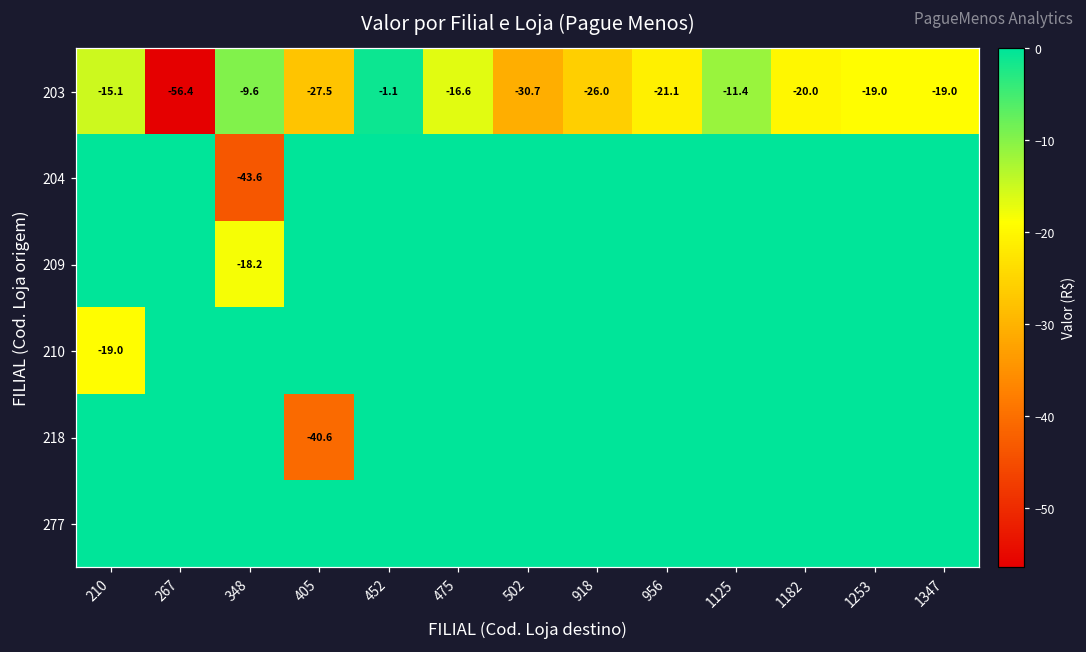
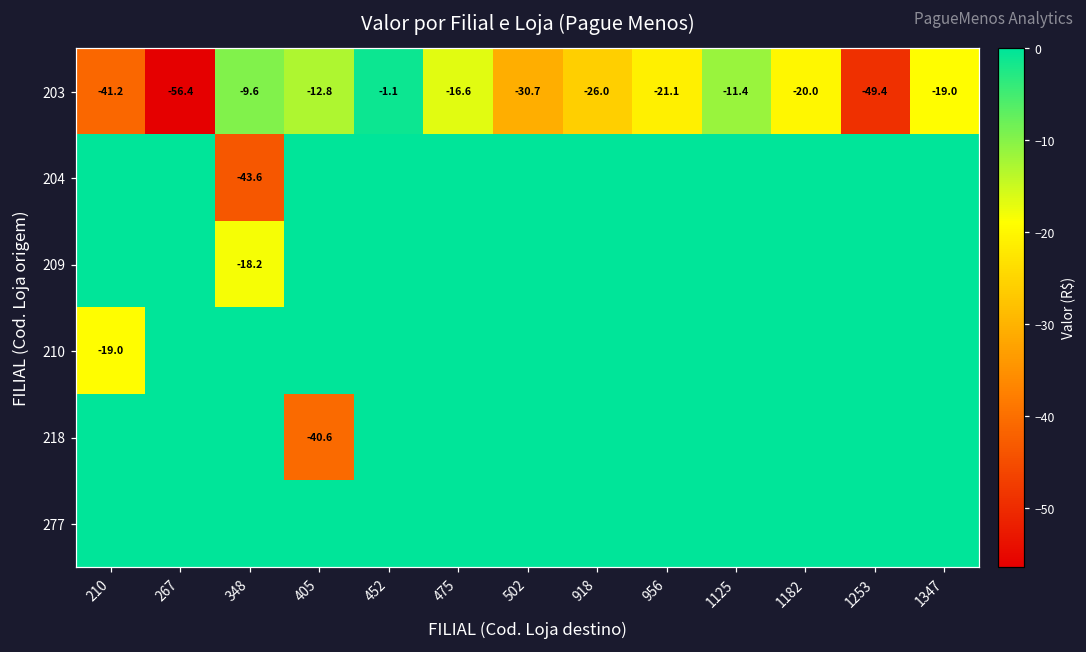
  {
    "203": {
-     "210": -15.1,
+     "210": -41.2,
      "267": -56.4,
      "348": -9.6,
-     "405": -27.5,
+     "405": -12.8,
      "452": -1.1,
      "475": -16.6,
      "502": -30.7,
      "918": -26.0,
      "956": -21.1,
      "1125": -11.4,
      "1182": -20.0,
-     "1253": -19.0,
+     "1253": -49.4,
      "1347": -19.0
    },
    "204": {
      "348": -43.6
    },
    "209": {
      "348": -18.2
    },
    "210": {
      "210": -19.0
    },
    "218": {
      "405": -40.6
    }
  }
